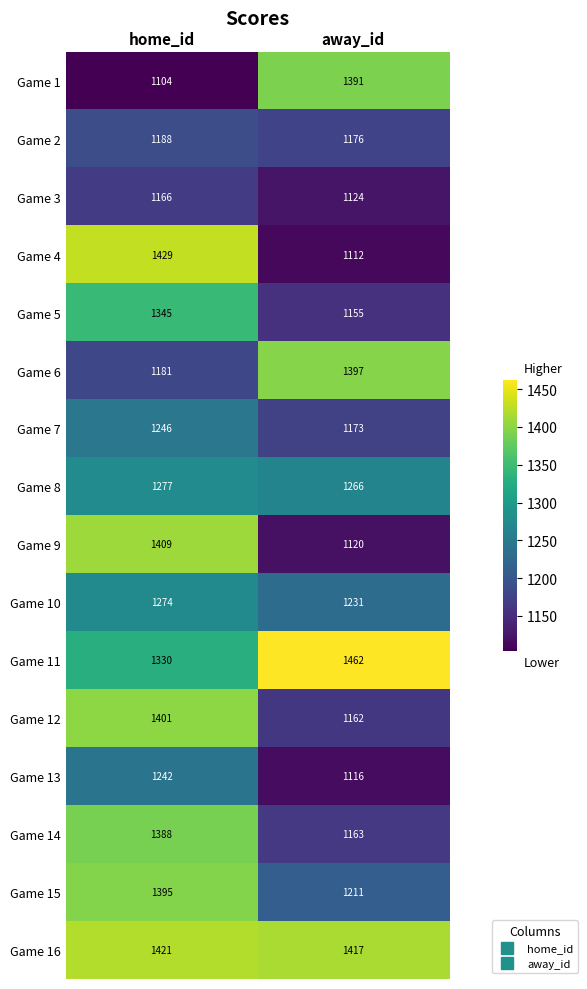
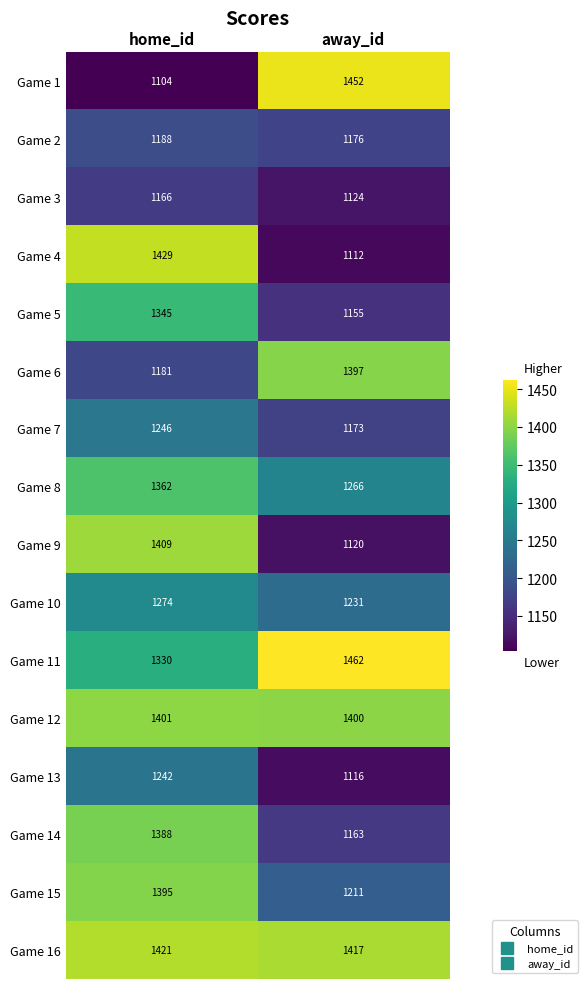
  {
    "Game 1": {
      "home_id": 1104,
-     "away_id": 1391
+     "away_id": 1452
    },
    "Game 2": {
      "home_id": 1188,
      "away_id": 1176
    },
    "Game 3": {
      "home_id": 1166,
      "away_id": 1124
    },
    "Game 4": {
      "home_id": 1429,
      "away_id": 1112
    },
    "Game 5": {
      "home_id": 1345,
      "away_id": 1155
    },
    "Game 6": {
      "home_id": 1181,
      "away_id": 1397
    },
    "Game 7": {
      "home_id": 1246,
      "away_id": 1173
    },
    "Game 8": {
-     "home_id": 1277,
+     "home_id": 1362,
      "away_id": 1266
    },
    "Game 9": {
      "home_id": 1409,
      "away_id": 1120
    },
    "Game 10": {
      "home_id": 1274,
      "away_id": 1231
    },
    "Game 11": {
      "home_id": 1330,
      "away_id": 1462
    },
    "Game 12": {
      "home_id": 1401,
-     "away_id": 1162
+     "away_id": 1400
    },
    "Game 13": {
      "home_id": 1242,
      "away_id": 1116
    },
    "Game 14": {
      "home_id": 1388,
      "away_id": 1163
    },
    "Game 15": {
      "home_id": 1395,
      "away_id": 1211
    },
    "Game 16": {
      "home_id": 1421,
      "away_id": 1417
    }
  }
